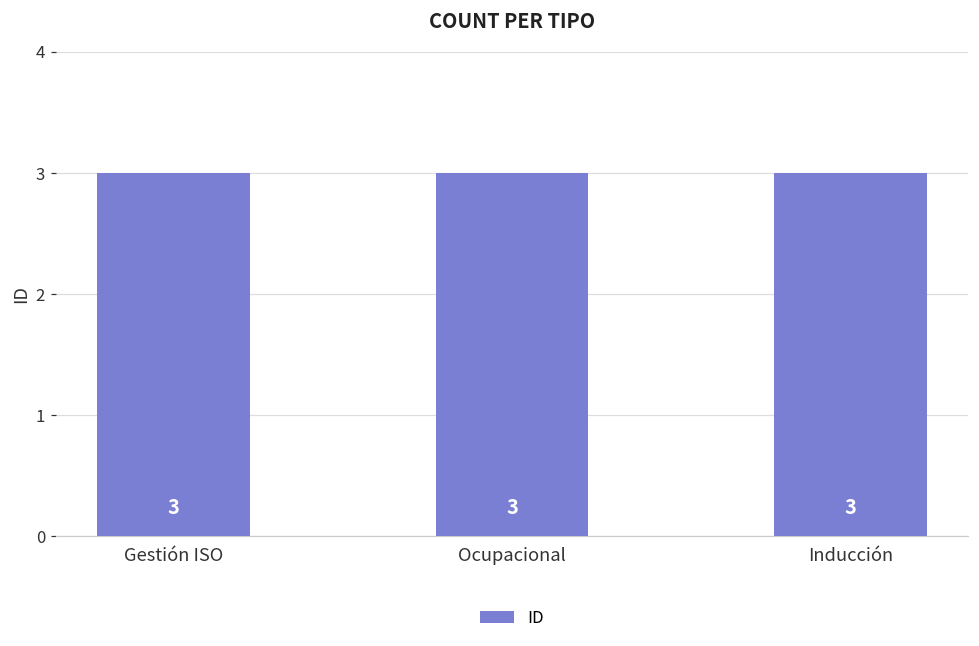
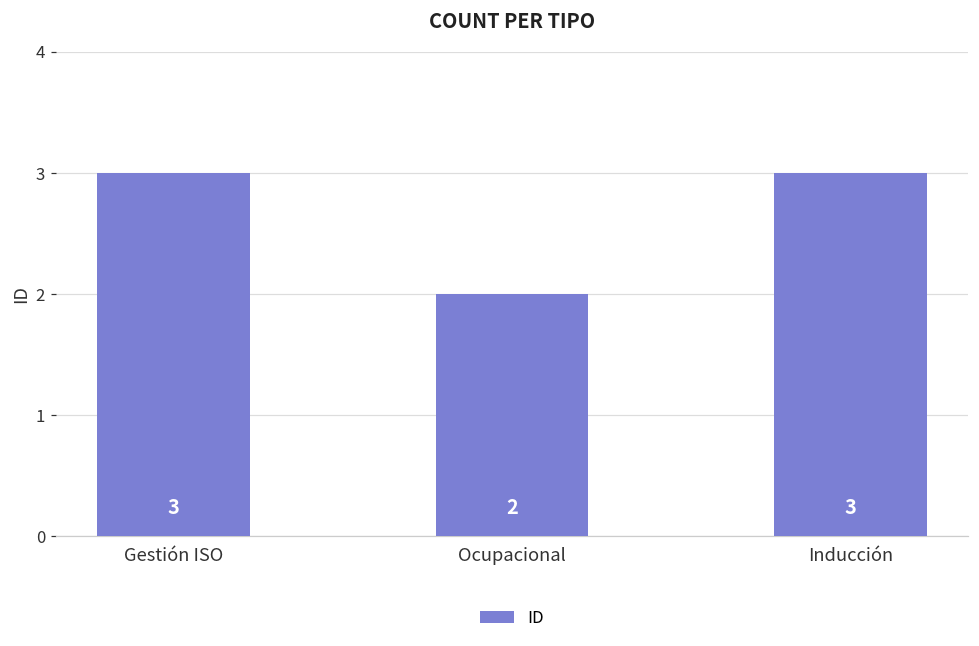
  {
    "Gestión ISO": 3,
-   "Ocupacional": 3,
+   "Ocupacional": 2,
    "Inducción": 3
  }
